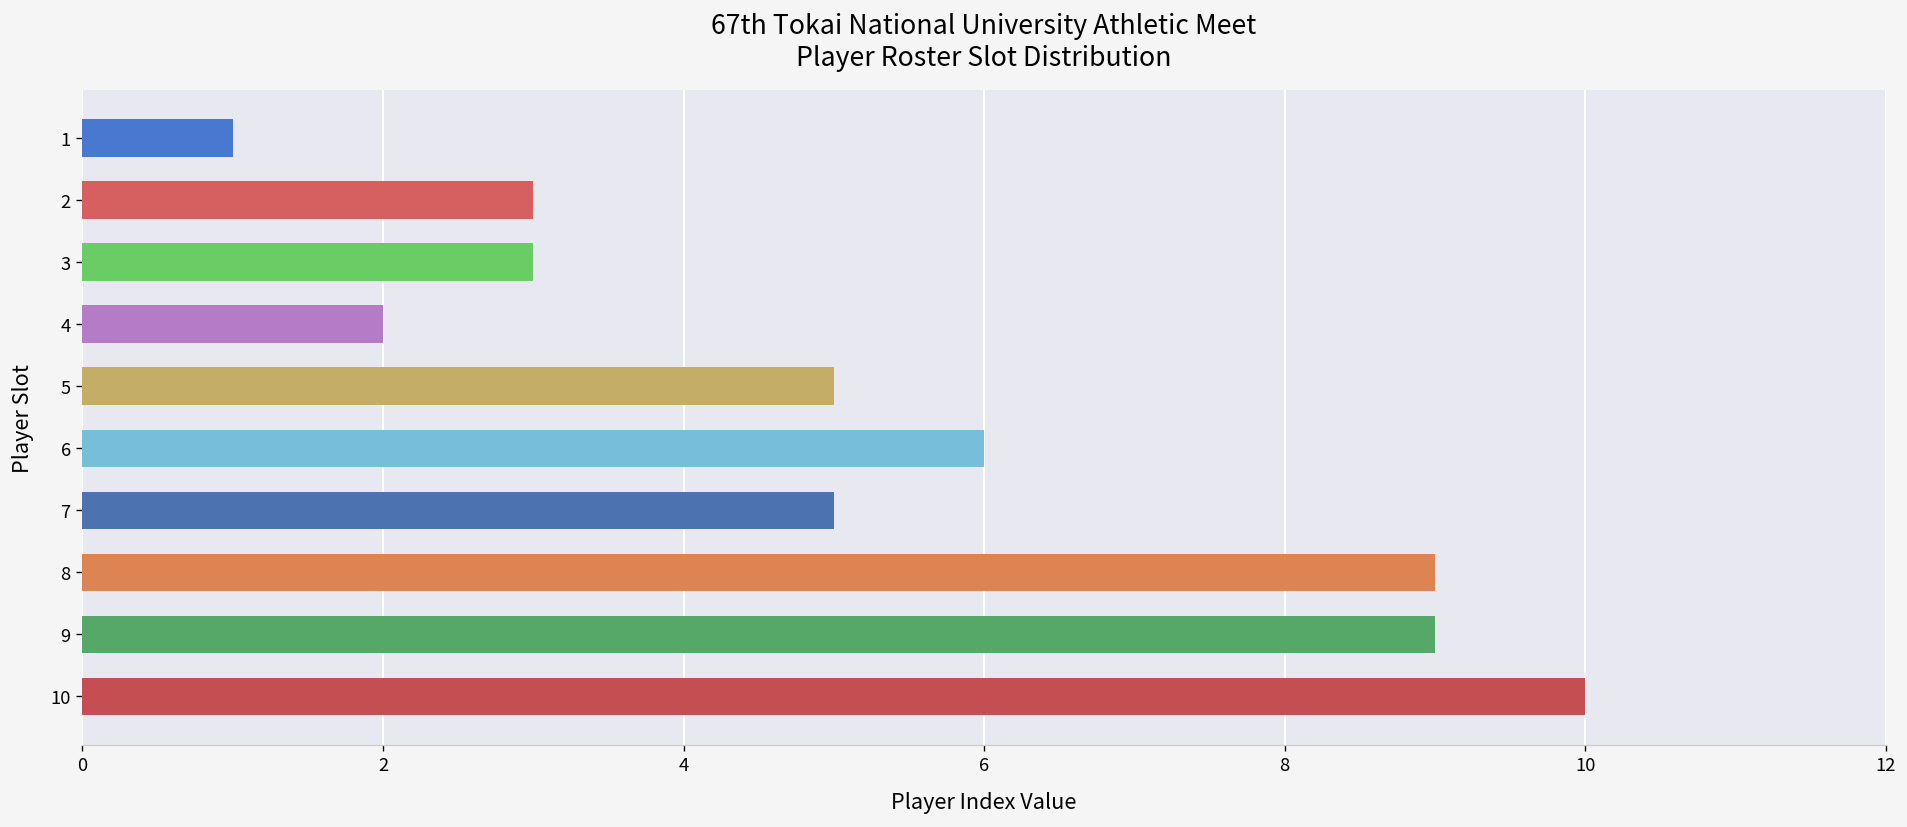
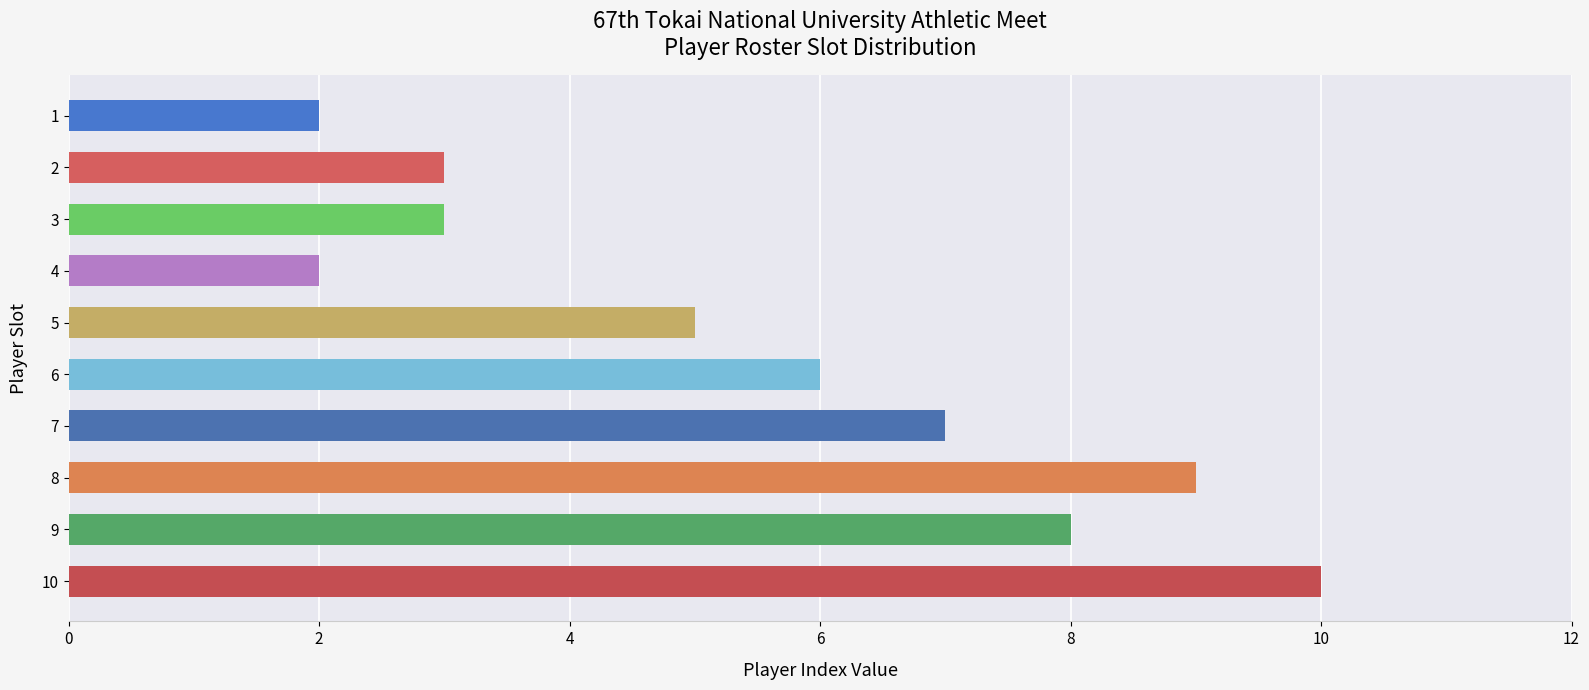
  {
-   "1": 1,
+   "1": 2,
    "2": 3,
    "3": 3,
    "4": 2,
    "5": 5,
    "6": 6,
-   "7": 5,
+   "7": 7,
    "8": 9,
-   "9": 9,
+   "9": 8,
    "10": 10
  }
